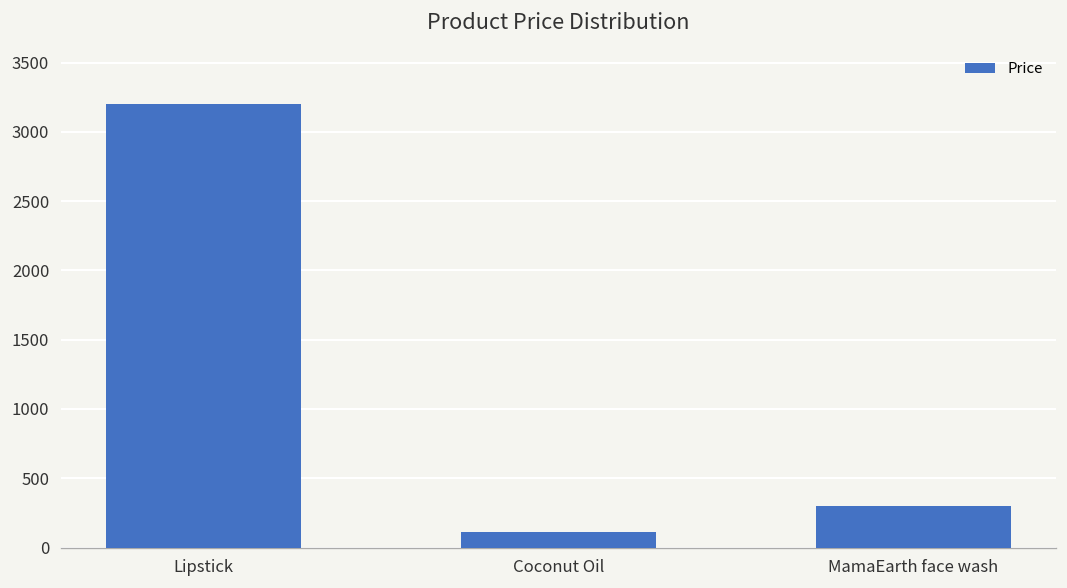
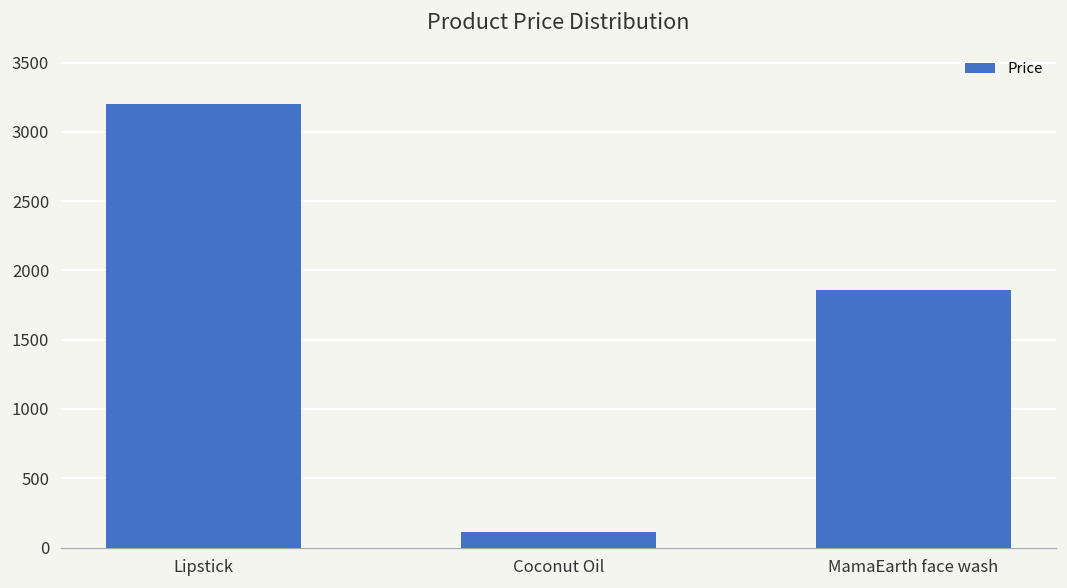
  {
    "Lipstick": 3200,
    "Coconut Oil": 110,
-   "MamaEarth face wash": 300
+   "MamaEarth face wash": 1860
  }
